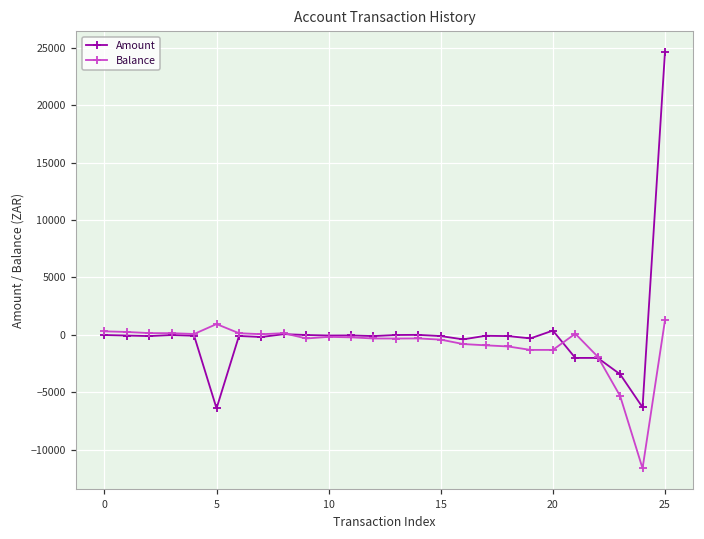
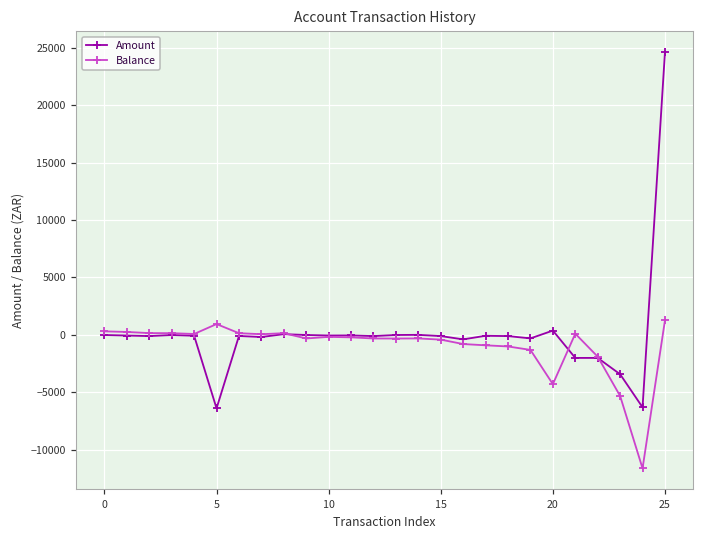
  {
    "Amount": {
      "0": 0,
      "5": -6400,
      "15": -100,
      "20": 400,
      "25": 24600
    },
    "Balance": {
      "0": 300,
      "5": 900,
      "15": -400,
-     "20": -1300,
+     "20": -4300,
      "25": 1300
    }
  }
